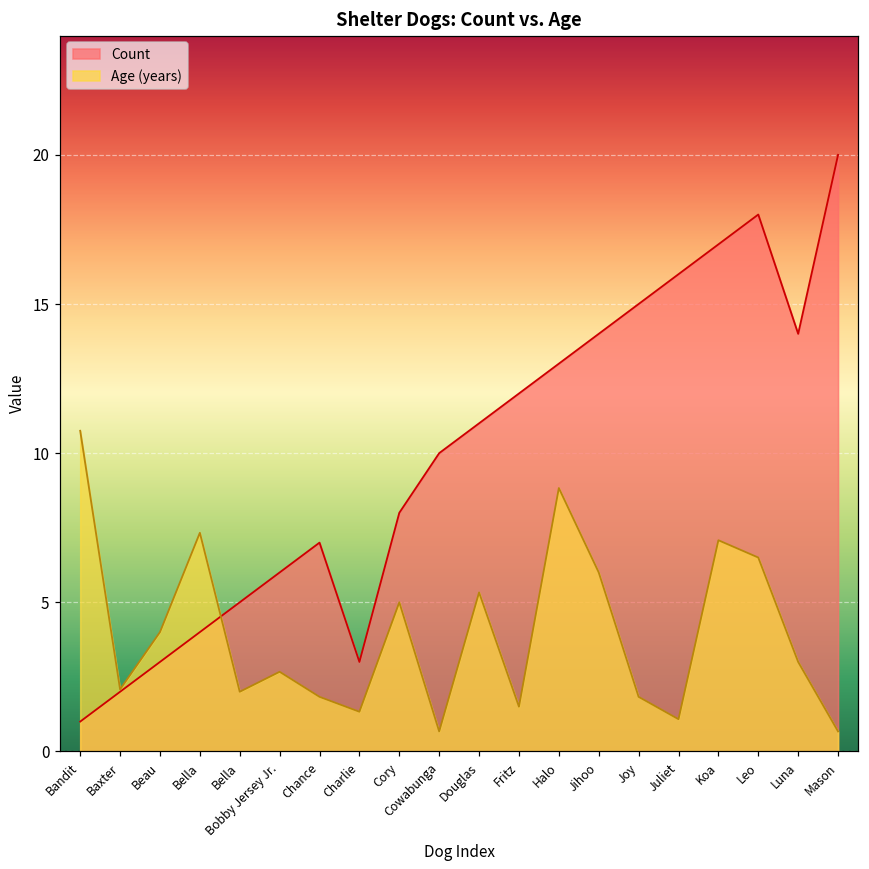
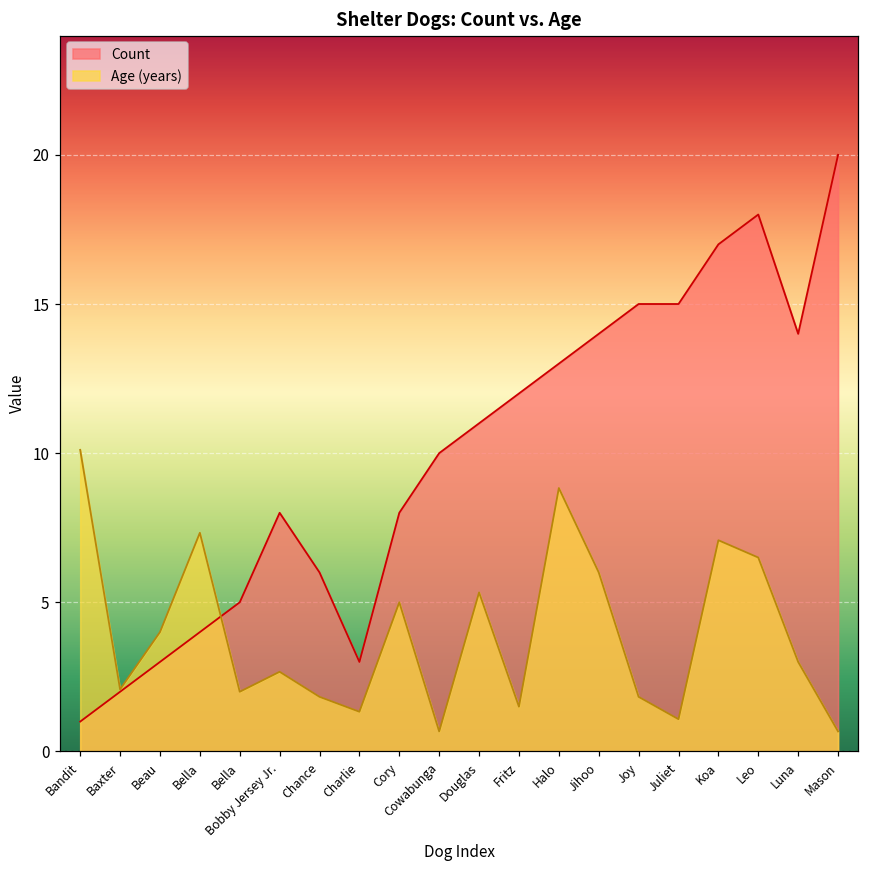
  {
    "Count": {
      "Bandit": 1,
      "Beau": 3,
-     "Bobby Jersey Jr.": 6,
-     "Chance": 7,
+     "Bobby Jersey Jr.": 8,
+     "Chance": 6,
      "Charlie": 3,
      "Cory": 8,
      "Cowabunga": 10,
      "Douglas": 11,
      "Fritz": 12,
      "Halo": 13,
      "Jihoo": 14,
      "Joy": 15,
-     "Juliet": 16,
+     "Juliet": 15,
      "Koa": 17,
      "Leo": 18,
      "Luna": 14,
      "Mason": 20
    },
    "Age (years)": {
-     "Bandit": 10.8,
+     "Bandit": 10.1,
      "Beau": 4.0,
      "Bobby Jersey Jr.": 2.7,
      "Chance": 1.8,
      "Charlie": 1.3,
      "Cory": 5.0,
      "Cowabunga": 0.7,
      "Douglas": 5.3,
      "Fritz": 1.5,
      "Halo": 8.8,
      "Jihoo": 6.0,
      "Joy": 1.8,
      "Juliet": 1.1,
      "Koa": 7.1,
      "Leo": 6.5,
      "Luna": 3.0,
      "Mason": 0.7
    }
  }
